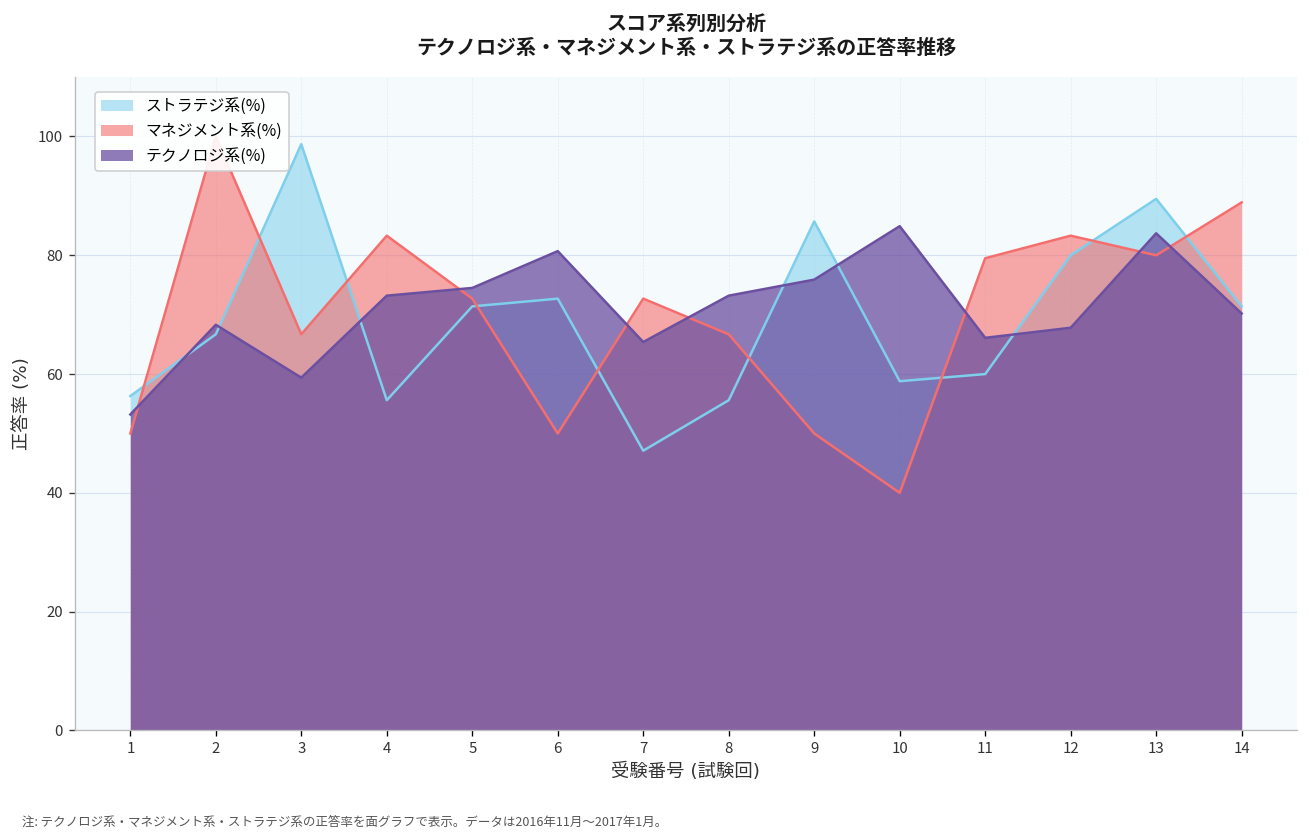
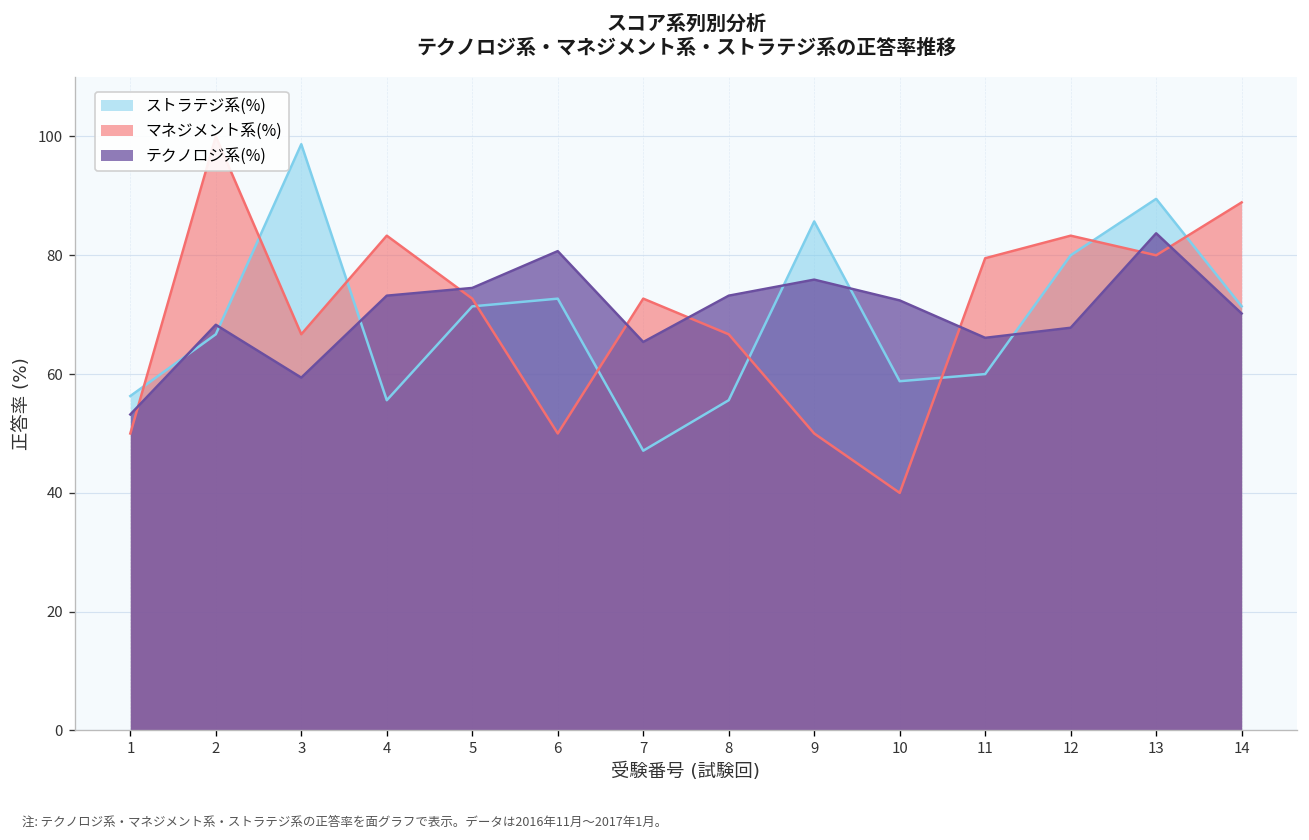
  {
    "ストラテジ系(%)": {
      "1": 56,
      "2": 67,
      "3": 99,
      "4": 56,
      "5": 71,
      "6": 73,
      "7": 47,
      "8": 56,
      "9": 86,
      "10": 59,
      "11": 60,
      "12": 80,
      "13": 90,
      "14": 71
    },
    "マネジメント系(%)": {
      "1": 50,
      "3": 67,
      "4": 83,
      "5": 73,
      "6": 50,
      "7": 73,
      "8": 67,
      "9": 50,
      "10": 40,
      "11": 80,
      "12": 83,
      "13": 80,
      "14": 89
    },
    "テクノロジ系(%)": {
      "1": 53,
      "2": 68,
      "3": 59,
      "4": 73,
      "5": 75,
      "6": 81,
      "7": 65,
      "8": 73,
      "9": 76,
-     "10": 85,
+     "10": 72,
      "11": 66,
      "12": 68,
      "13": 84,
      "14": 70
    }
  }
